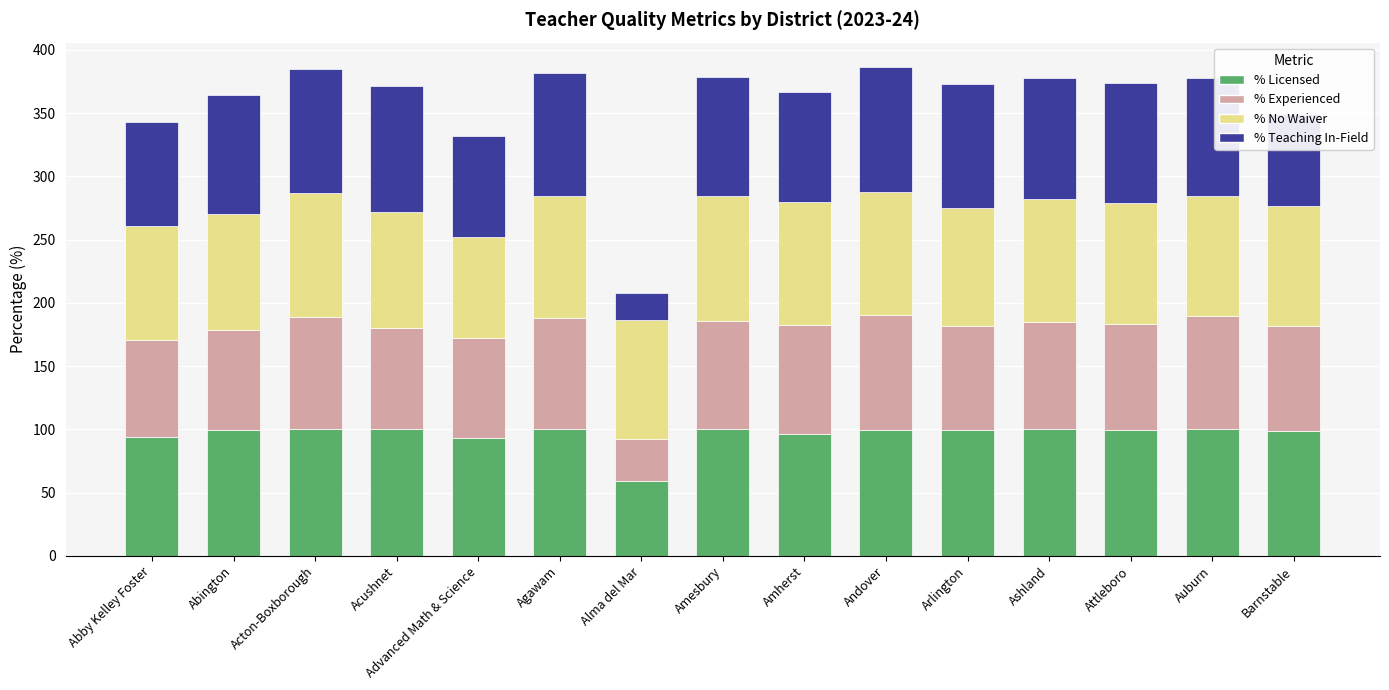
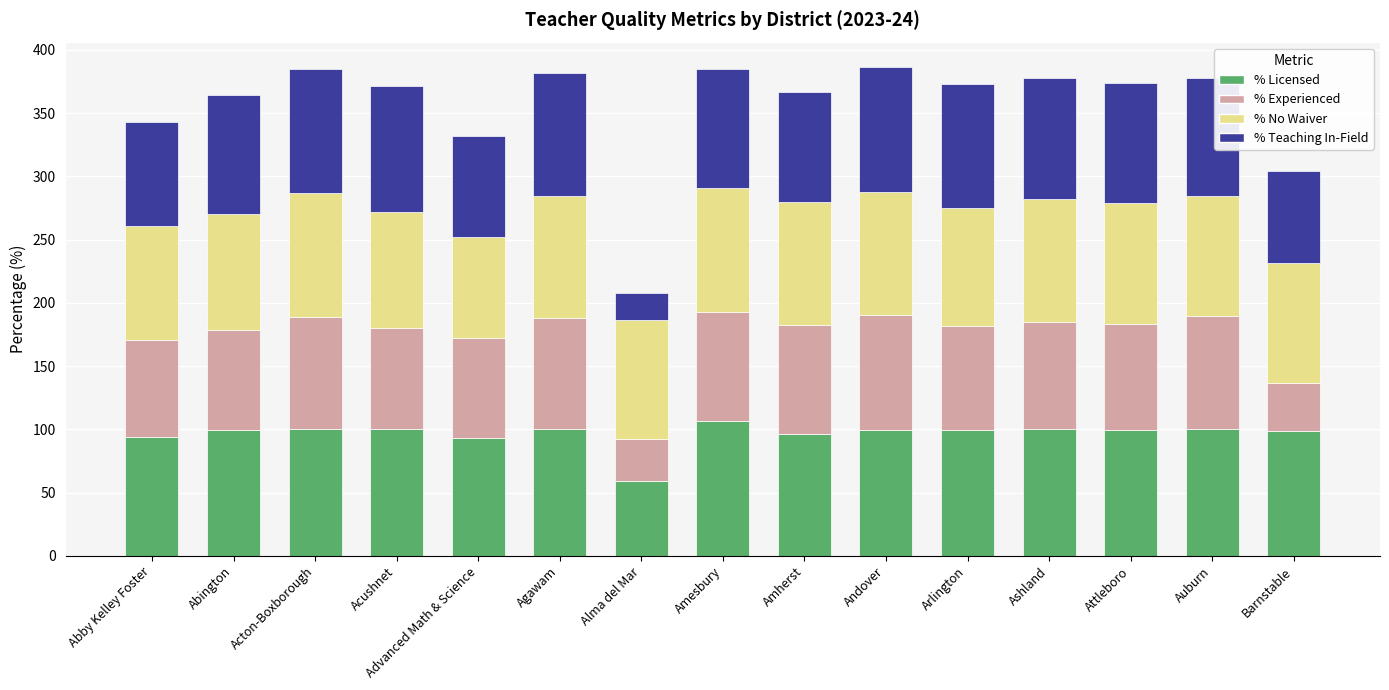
  {
    "% Licensed": {
      "Abby Kelley Foster": 94,
      "Abington": 99,
      "Acton-Boxborough": 100,
      "Acushnet": 100,
      "Advanced Math & Science": 93,
      "Agawam": 100,
      "Alma del Mar": 59,
-     "Amesbury": 100,
+     "Amesbury": 107,
      "Amherst": 96,
      "Andover": 100,
      "Arlington": 100,
      "Ashland": 100,
      "Attleboro": 100,
      "Auburn": 100,
      "Barnstable": 98
    },
    "% Experienced": {
      "Abby Kelley Foster": 76,
      "Abington": 80,
      "Acton-Boxborough": 89,
      "Acushnet": 80,
      "Advanced Math & Science": 80,
      "Agawam": 88,
      "Alma del Mar": 34,
      "Amesbury": 86,
      "Amherst": 87,
      "Andover": 91,
      "Arlington": 82,
      "Ashland": 85,
      "Attleboro": 83,
      "Auburn": 90,
-     "Barnstable": 83
+     "Barnstable": 38
    },
    "% No Waiver": {
      "Abby Kelley Foster": 90,
      "Abington": 91,
      "Acton-Boxborough": 98,
      "Acushnet": 92,
      "Advanced Math & Science": 80,
      "Agawam": 96,
      "Alma del Mar": 94,
      "Amesbury": 98,
      "Amherst": 97,
      "Andover": 97,
      "Arlington": 94,
      "Ashland": 97,
      "Attleboro": 96,
      "Auburn": 95,
      "Barnstable": 95
    },
    "% Teaching In-Field": {
      "Abby Kelley Foster": 82,
      "Abington": 95,
      "Acton-Boxborough": 98,
      "Acushnet": 100,
      "Advanced Math & Science": 80,
      "Agawam": 98,
      "Alma del Mar": 21,
      "Amesbury": 94,
      "Amherst": 86,
      "Andover": 99,
      "Arlington": 98,
      "Ashland": 96,
      "Attleboro": 95,
      "Auburn": 94
    }
  }
